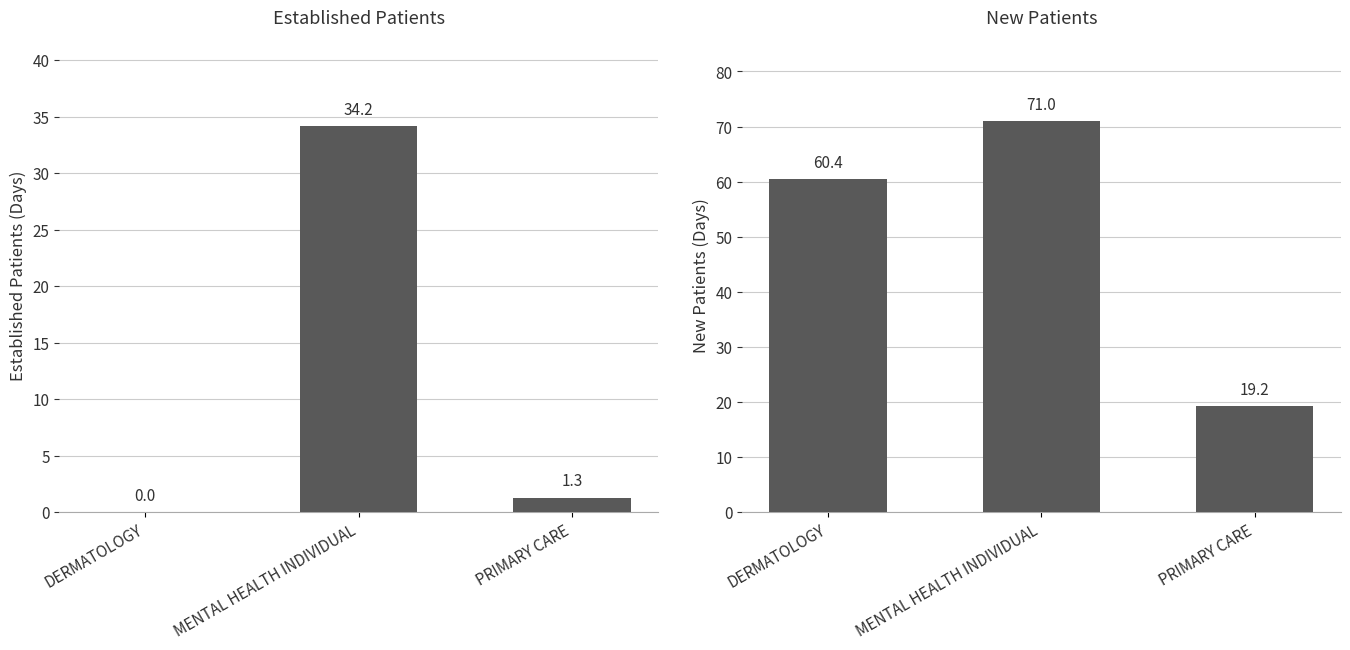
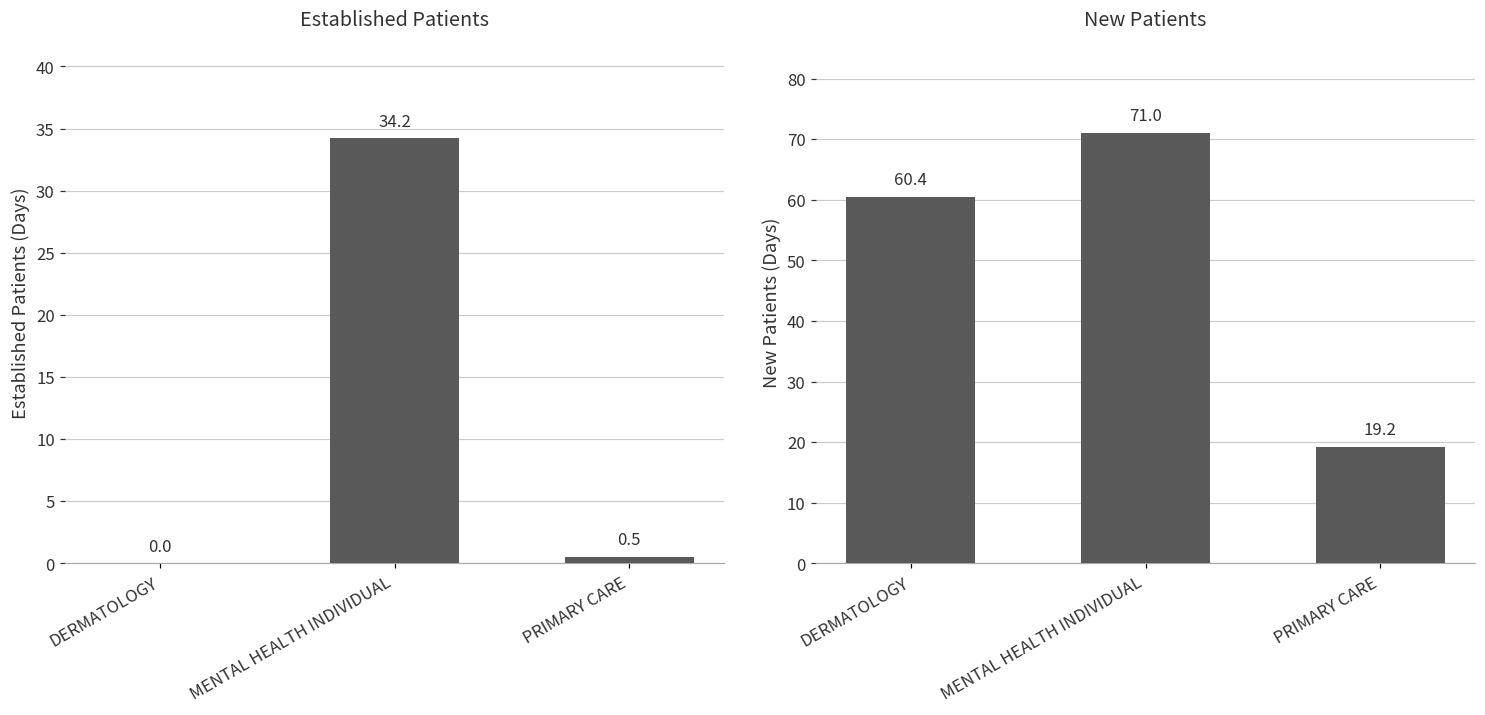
  {
    "Established Patients": {
      "DERMATOLOGY": 0.0,
      "MENTAL HEALTH INDIVIDUAL": 34.2,
-     "PRIMARY CARE": 1.3
+     "PRIMARY CARE": 0.5
    },
    "New Patients": {
      "DERMATOLOGY": 60.4,
      "MENTAL HEALTH INDIVIDUAL": 71.0,
      "PRIMARY CARE": 19.2
    }
  }
